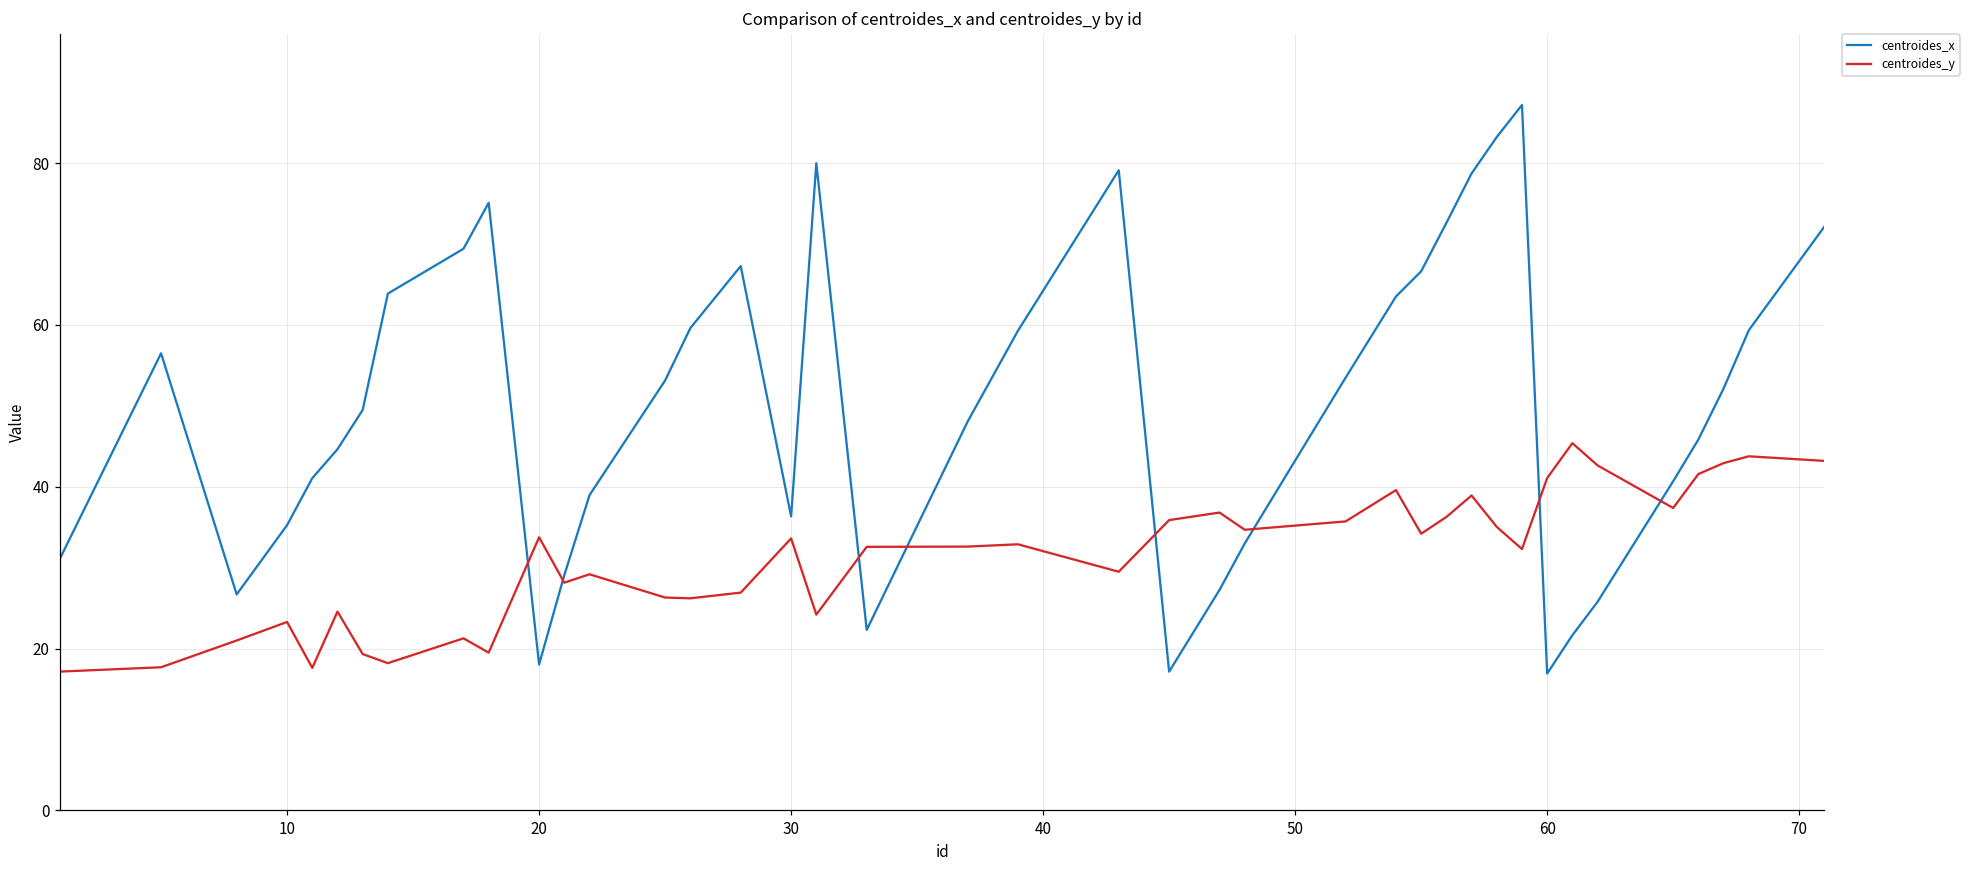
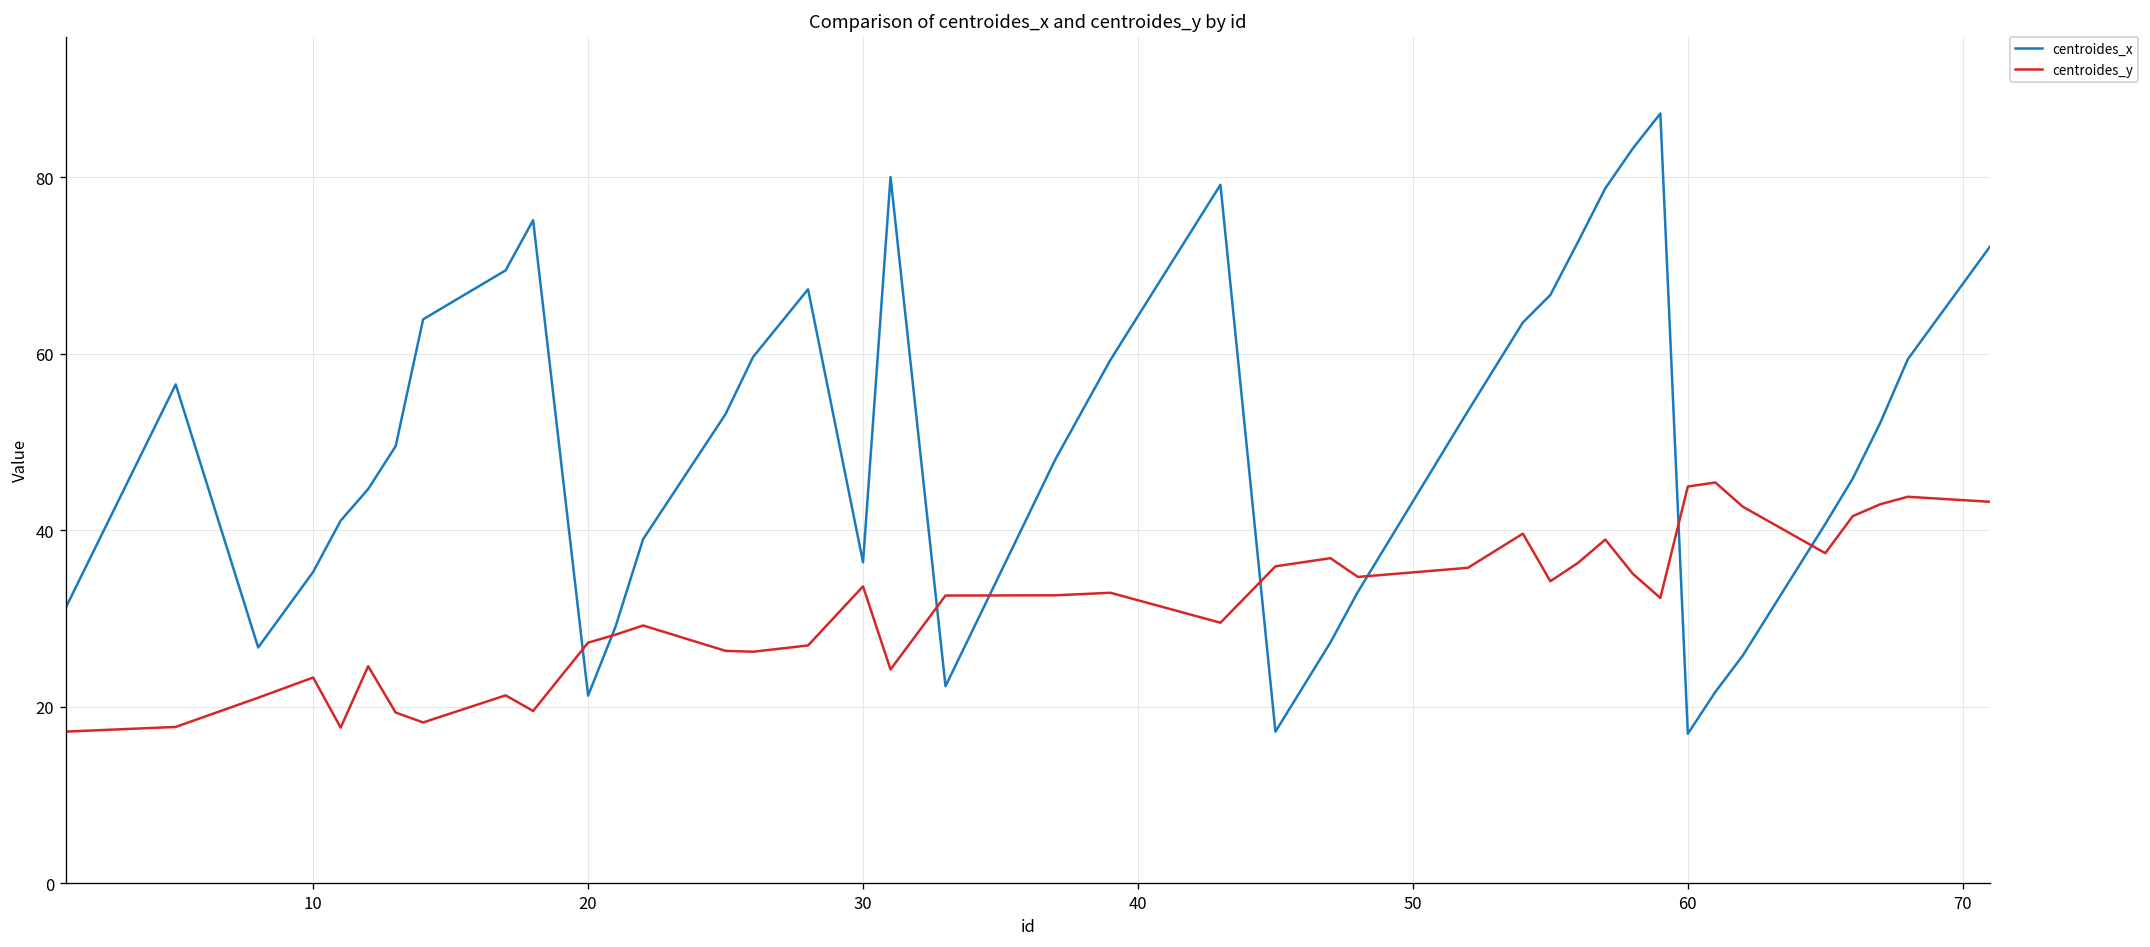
  {
    "centroides_x": {
      "10": 35,
-     "20": 18,
+     "20": 21,
      "30": 36,
      "60": 17
    },
    "centroides_y": {
      "10": 23,
-     "20": 34,
+     "20": 27,
      "30": 34,
-     "60": 41
+     "60": 45
    }
  }
